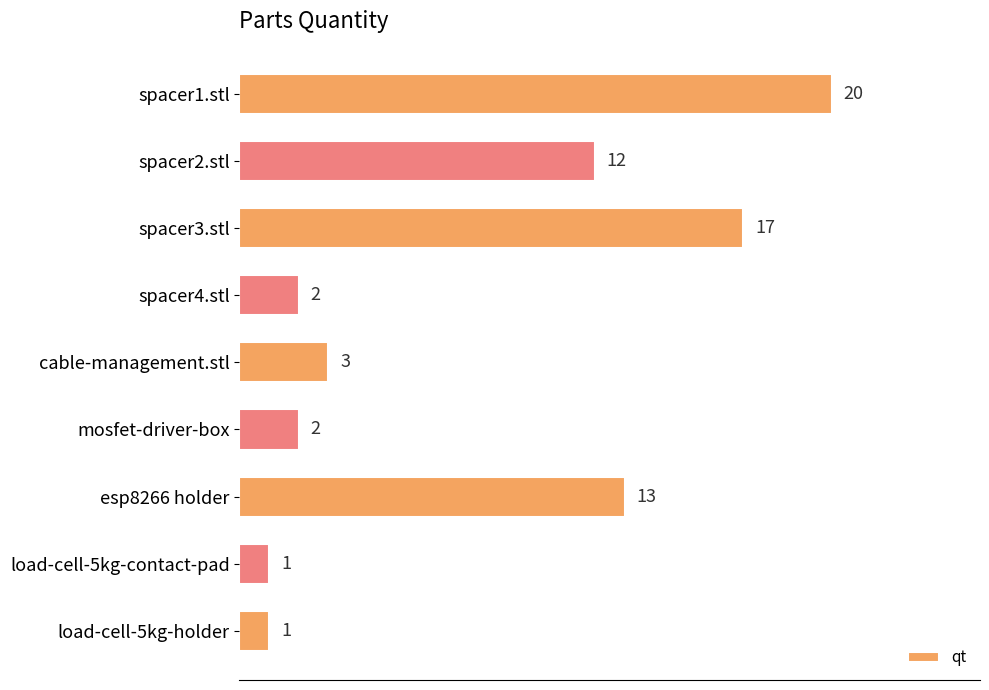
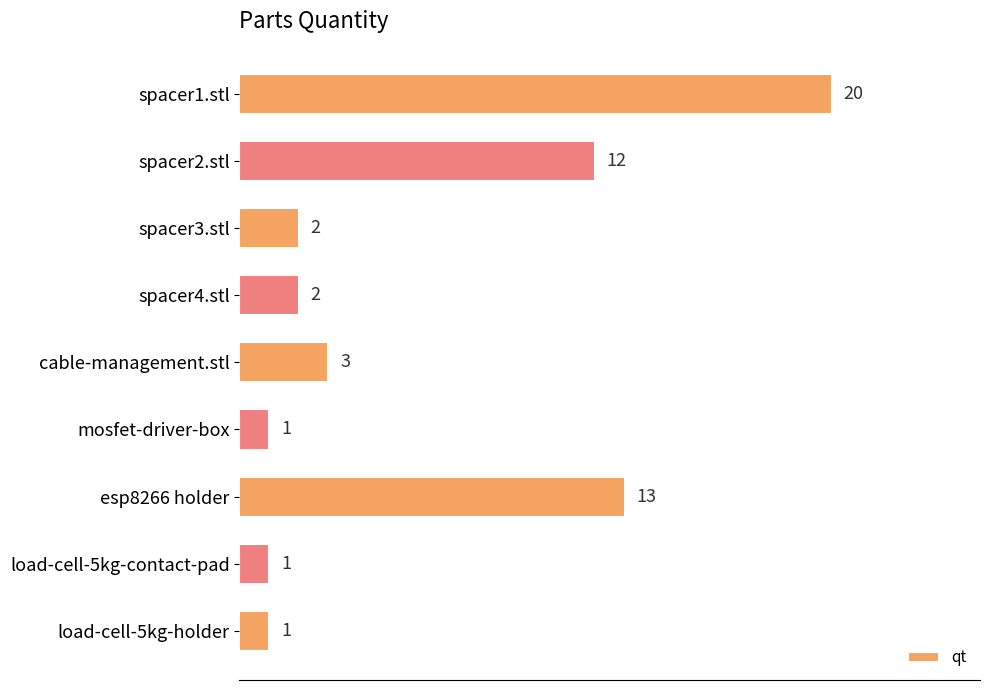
  {
    "spacer1.stl": 20,
    "spacer2.stl": 12,
-   "spacer3.stl": 17,
+   "spacer3.stl": 2,
    "spacer4.stl": 2,
    "cable-management.stl": 3,
-   "mosfet-driver-box": 2,
+   "mosfet-driver-box": 1,
    "esp8266 holder": 13,
    "load-cell-5kg-contact-pad": 1,
    "load-cell-5kg-holder": 1
  }
